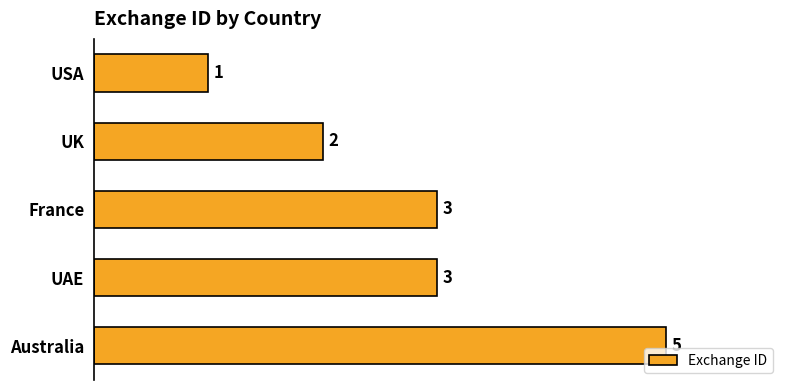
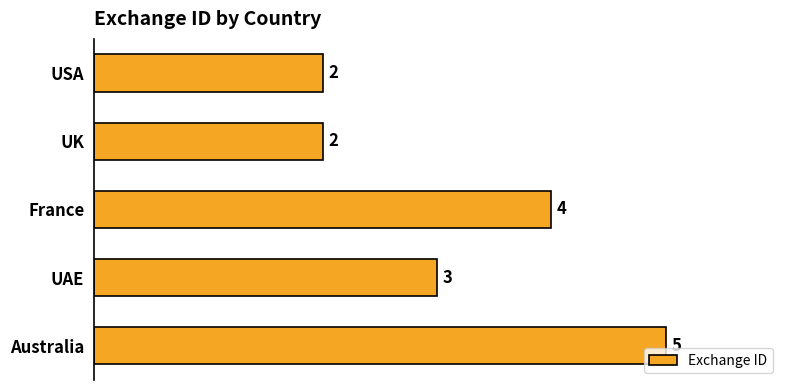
  {
-   "USA": 1,
+   "USA": 2,
    "UK": 2,
-   "France": 3,
+   "France": 4,
    "UAE": 3
  }
